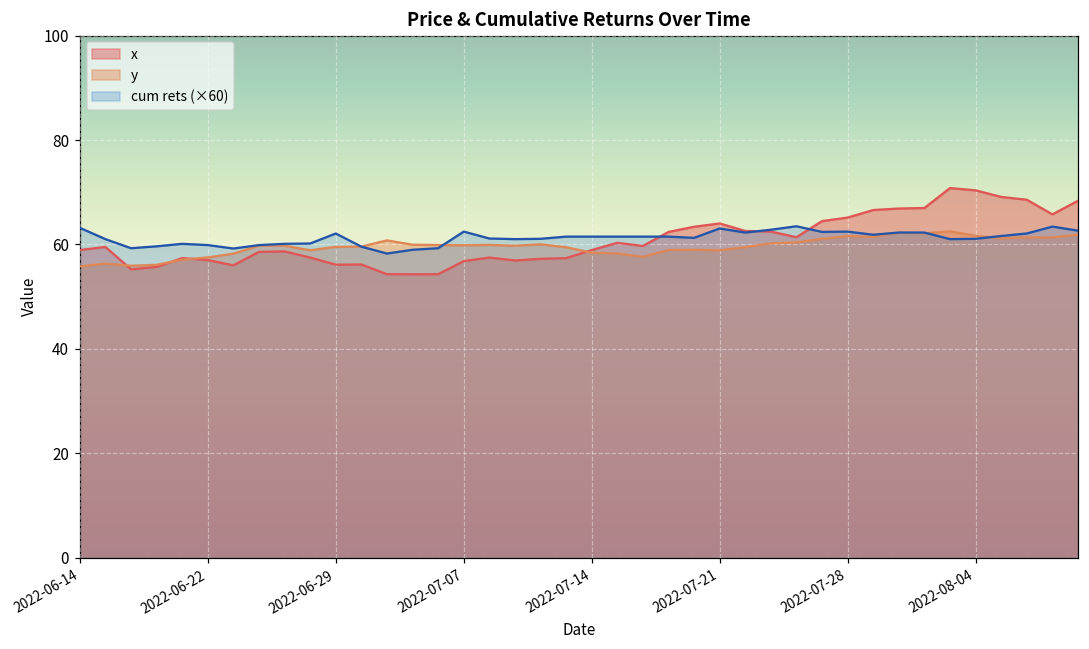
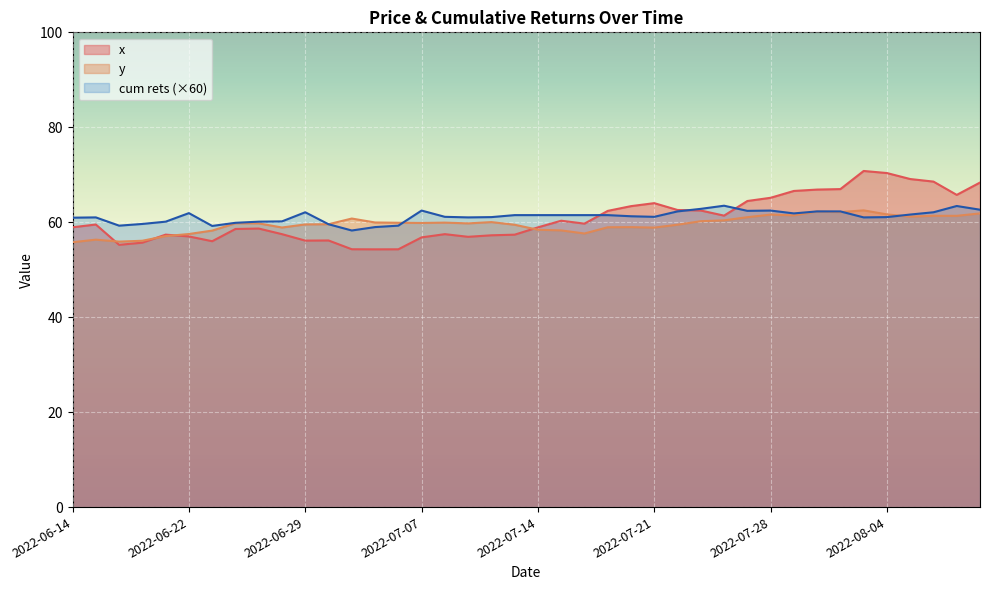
  {
    "cum rets (×60)": {
-     "2022-06-14": 63,
-     "2022-06-22": 60,
+     "2022-06-14": 61,
+     "2022-06-22": 62,
      "2022-06-29": 62,
      "2022-07-07": 62,
      "2022-07-14": 61,
-     "2022-07-21": 63,
+     "2022-07-21": 61,
      "2022-07-28": 62,
      "2022-08-04": 61
    }
  }
